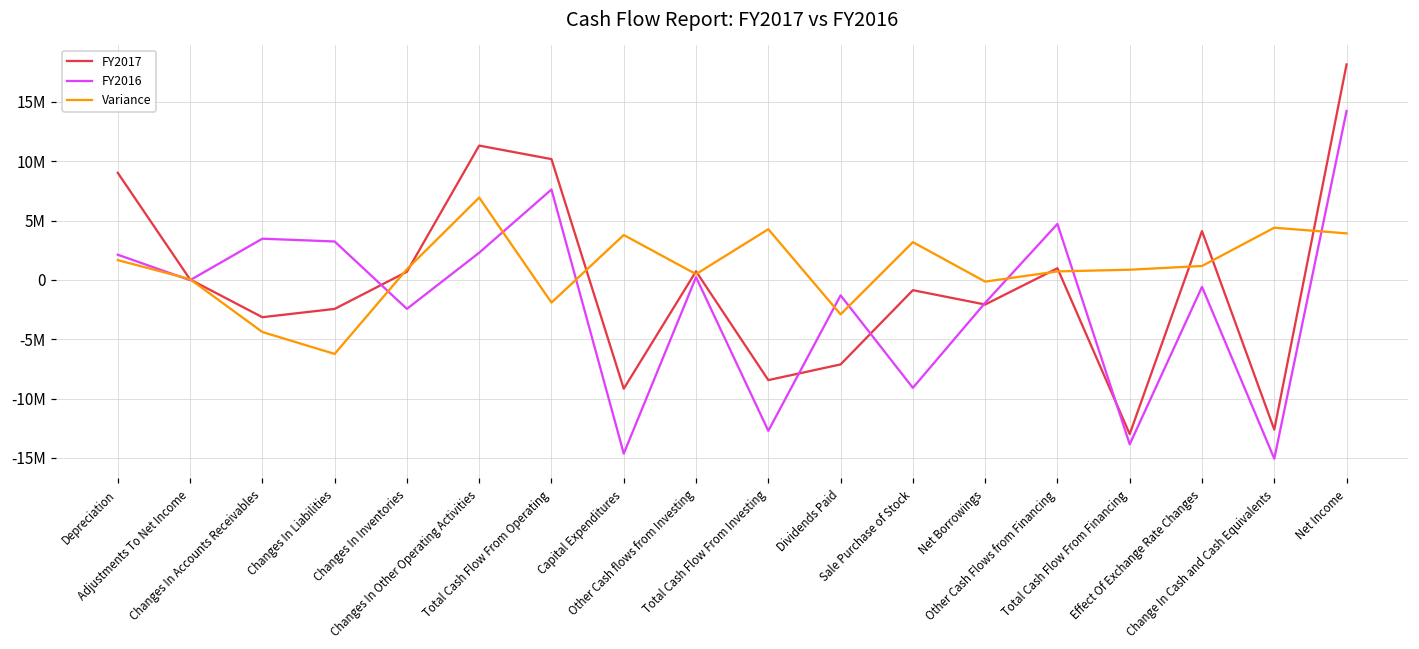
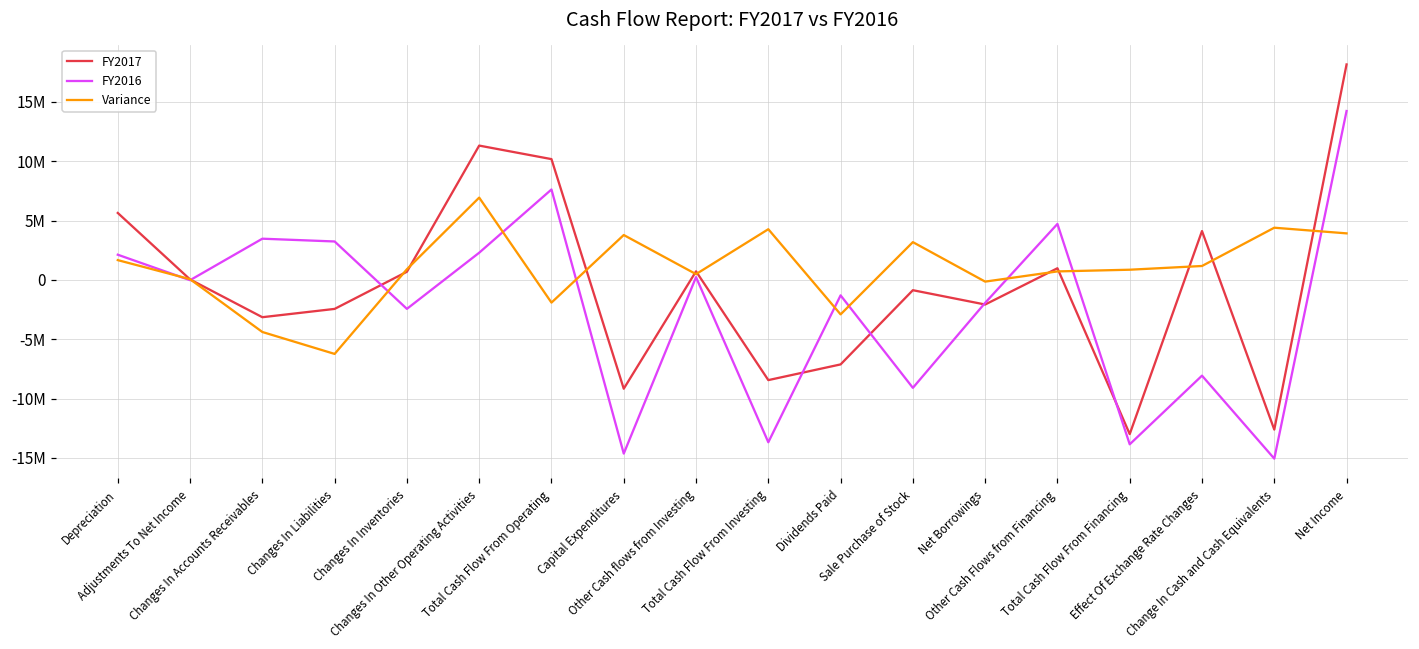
  {
    "FY2017": {
-     "Depreciation": 9000000,
+     "Depreciation": 5600000,
      "Changes In Accounts Receivables": -3100000,
      "Changes In Liabilities": -2400000,
      "Changes In Other Operating Activities": 11300000,
      "Total Cash Flow From Operating": 10200000,
      "Capital Expenditures": -9200000,
      "Total Cash Flow From Investing": -8400000,
      "Dividends Paid": -7100000,
      "Sale Purchase of Stock": -900000,
      "Other Cash Flows from Financing": 1000000,
      "Total Cash Flow From Financing": -13000000,
      "Effect Of Exchange Rate Changes": 4100000,
      "Change In Cash and Cash Equivalents": -12600000,
      "Net Income": 18200000
    },
    "FY2016": {
      "Depreciation": 2100000,
      "Changes In Accounts Receivables": 3500000,
      "Changes In Liabilities": 3200000,
      "Changes In Inventories": -2400000,
      "Changes In Other Operating Activities": 2300000,
      "Total Cash Flow From Operating": 7600000,
      "Capital Expenditures": -14600000,
      "Other Cash flows from Investing": 200000,
-     "Total Cash Flow From Investing": -12700000,
+     "Total Cash Flow From Investing": -13700000,
      "Dividends Paid": -1300000,
      "Sale Purchase of Stock": -9100000,
      "Other Cash Flows from Financing": 4700000,
      "Total Cash Flow From Financing": -13900000,
-     "Effect Of Exchange Rate Changes": -600000,
+     "Effect Of Exchange Rate Changes": -8100000,
      "Change In Cash and Cash Equivalents": -15100000,
      "Net Income": 14200000
    },
    "Variance": {
      "Depreciation": 1700000,
      "Changes In Accounts Receivables": -4400000,
      "Changes In Liabilities": -6200000,
      "Changes In Other Operating Activities": 6900000,
      "Total Cash Flow From Operating": -1900000,
      "Capital Expenditures": 3800000,
      "Total Cash Flow From Investing": 4300000,
      "Dividends Paid": -2900000,
      "Sale Purchase of Stock": 3200000,
      "Net Borrowings": -100000,
      "Other Cash Flows from Financing": 700000,
      "Total Cash Flow From Financing": 900000,
      "Effect Of Exchange Rate Changes": 1200000,
      "Change In Cash and Cash Equivalents": 4400000,
      "Net Income": 3900000
    }
  }
